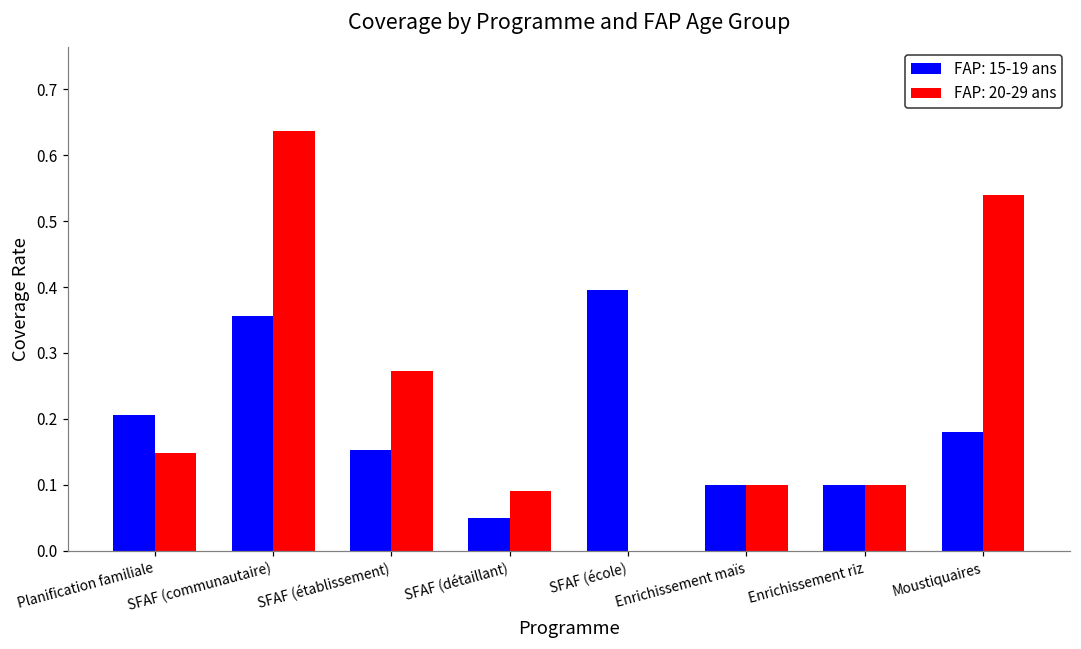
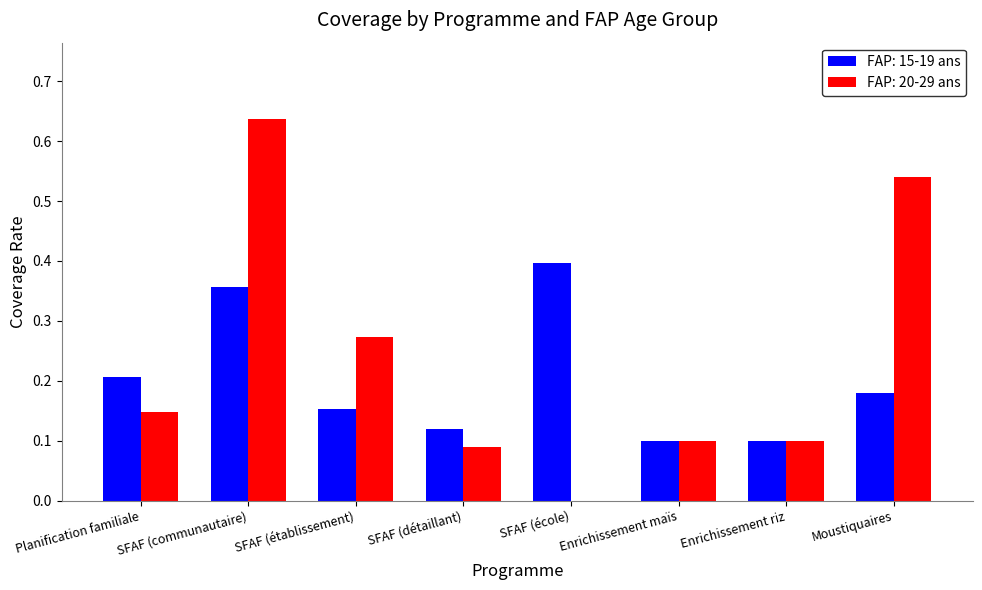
  {
    "FAP: 15-19 ans": {
      "Planification familiale": 0.21,
      "SFAF (communautaire)": 0.36,
      "SFAF (établissement)": 0.15,
-     "SFAF (détaillant)": 0.05,
+     "SFAF (détaillant)": 0.12,
      "SFAF (école)": 0.40,
      "Enrichissement maïs": 0.10,
      "Enrichissement riz": 0.10,
      "Moustiquaires": 0.18
    },
    "FAP: 20-29 ans": {
      "Planification familiale": 0.15,
      "SFAF (communautaire)": 0.64,
      "SFAF (établissement)": 0.27,
      "SFAF (détaillant)": 0.09,
      "SFAF (école)": 0.00,
      "Enrichissement maïs": 0.10,
      "Enrichissement riz": 0.10,
      "Moustiquaires": 0.54
    }
  }
